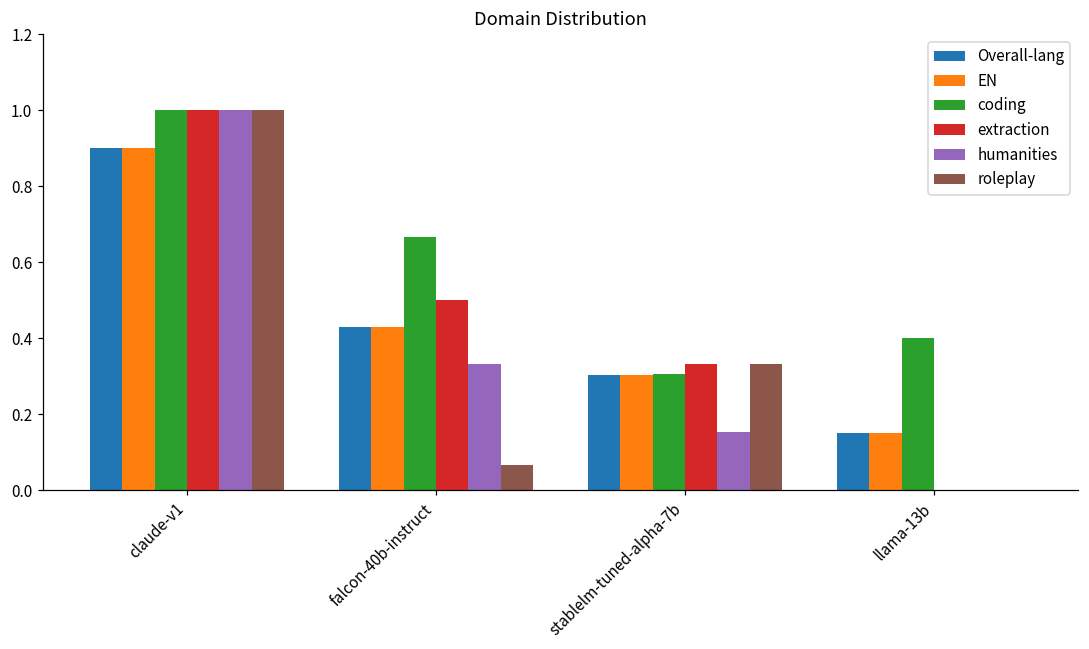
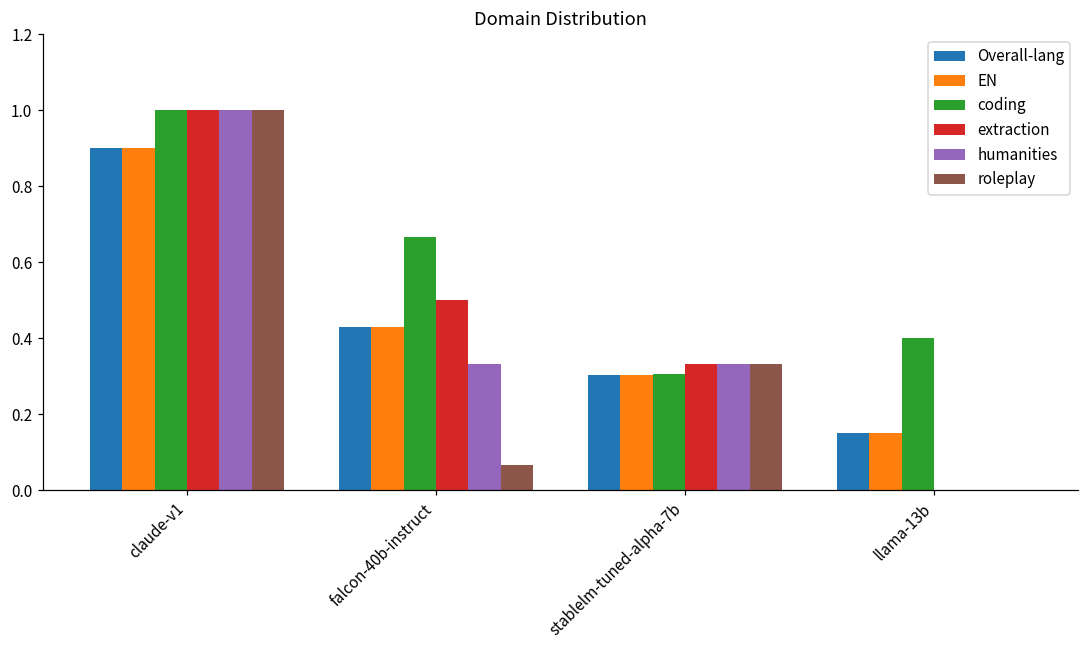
  {
    "Overall-lang": {
      "claude-v1": 0.90,
      "falcon-40b-instruct": 0.43,
      "stablelm-tuned-alpha-7b": 0.30,
      "llama-13b": 0.15
    },
    "EN": {
      "claude-v1": 0.90,
      "falcon-40b-instruct": 0.43,
      "stablelm-tuned-alpha-7b": 0.30,
      "llama-13b": 0.15
    },
    "coding": {
      "claude-v1": 1.00,
      "falcon-40b-instruct": 0.67,
      "stablelm-tuned-alpha-7b": 0.31,
      "llama-13b": 0.40
    },
    "extraction": {
      "claude-v1": 1.00,
      "falcon-40b-instruct": 0.50,
      "stablelm-tuned-alpha-7b": 0.33,
      "llama-13b": 0.00
    },
    "humanities": {
      "claude-v1": 1.00,
      "falcon-40b-instruct": 0.33,
-     "stablelm-tuned-alpha-7b": 0.15,
+     "stablelm-tuned-alpha-7b": 0.33,
      "llama-13b": 0.00
    },
    "roleplay": {
      "claude-v1": 1.00,
      "falcon-40b-instruct": 0.07,
      "stablelm-tuned-alpha-7b": 0.33,
      "llama-13b": 0.00
    }
  }
